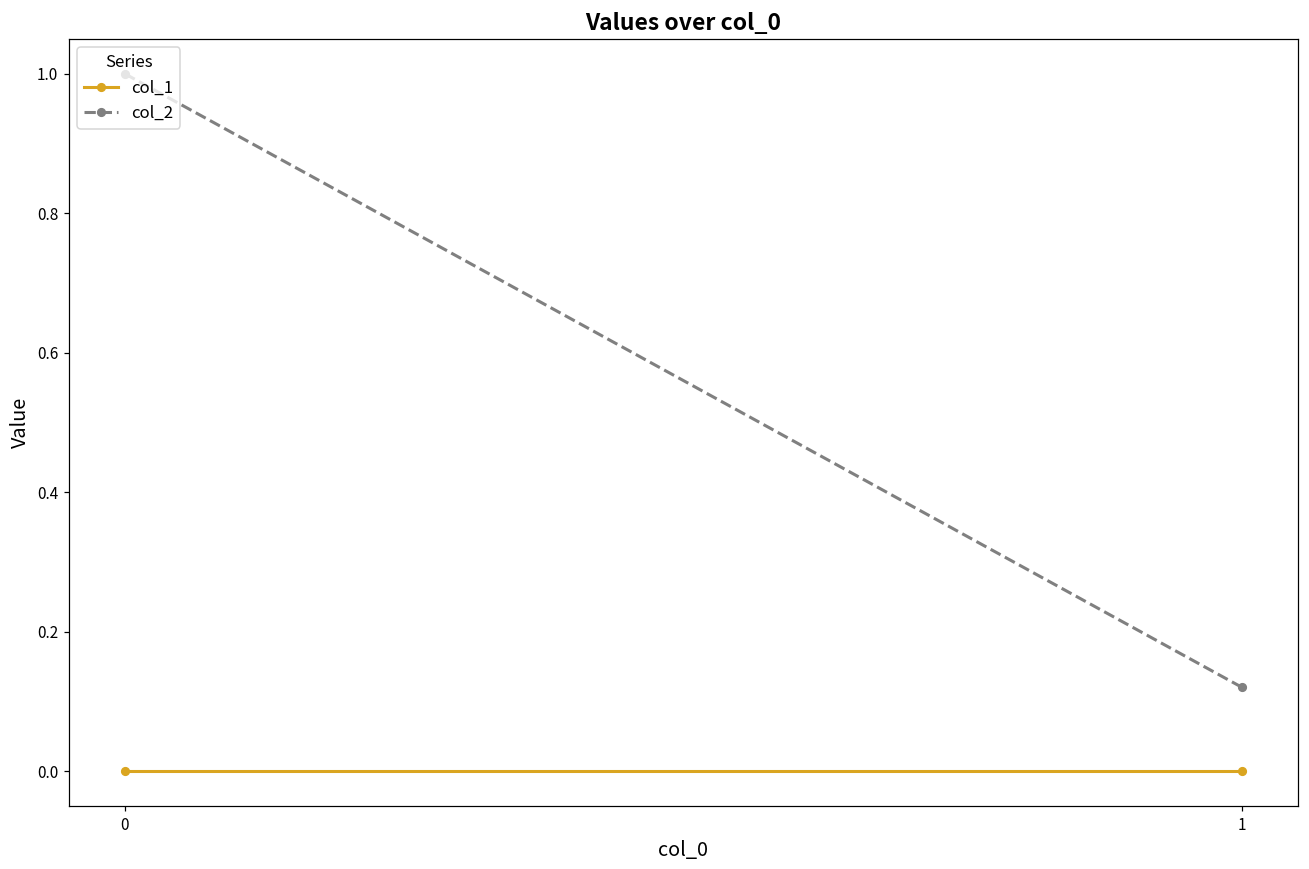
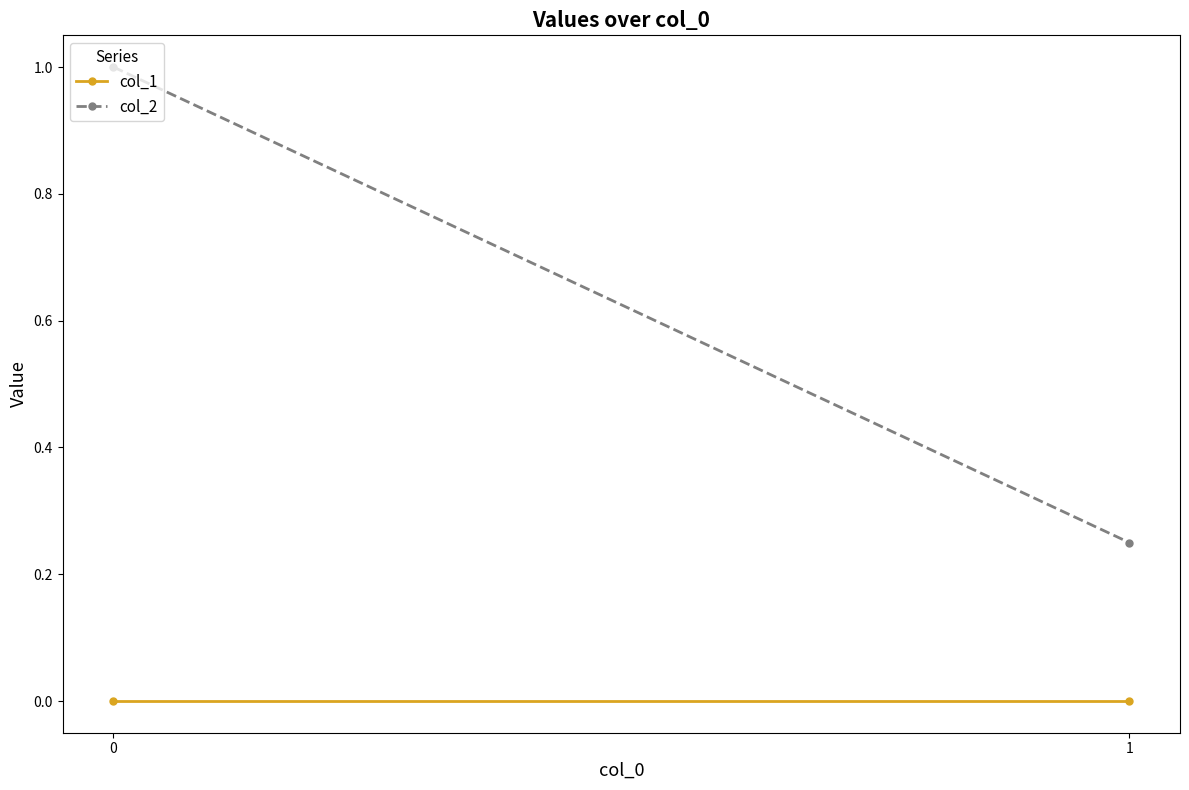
  {
    "col_1": {
      "0": 0.00,
      "1": 0.00
    },
    "col_2": {
-     "1": 0.12
+     "1": 0.25
    }
  }
